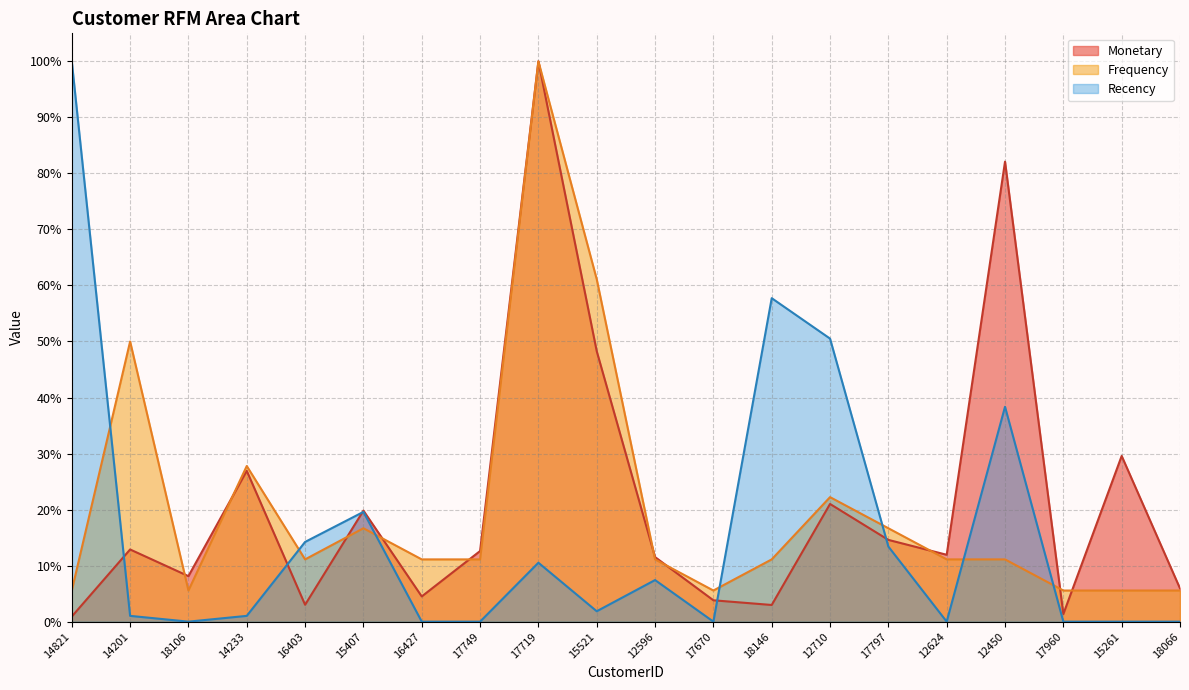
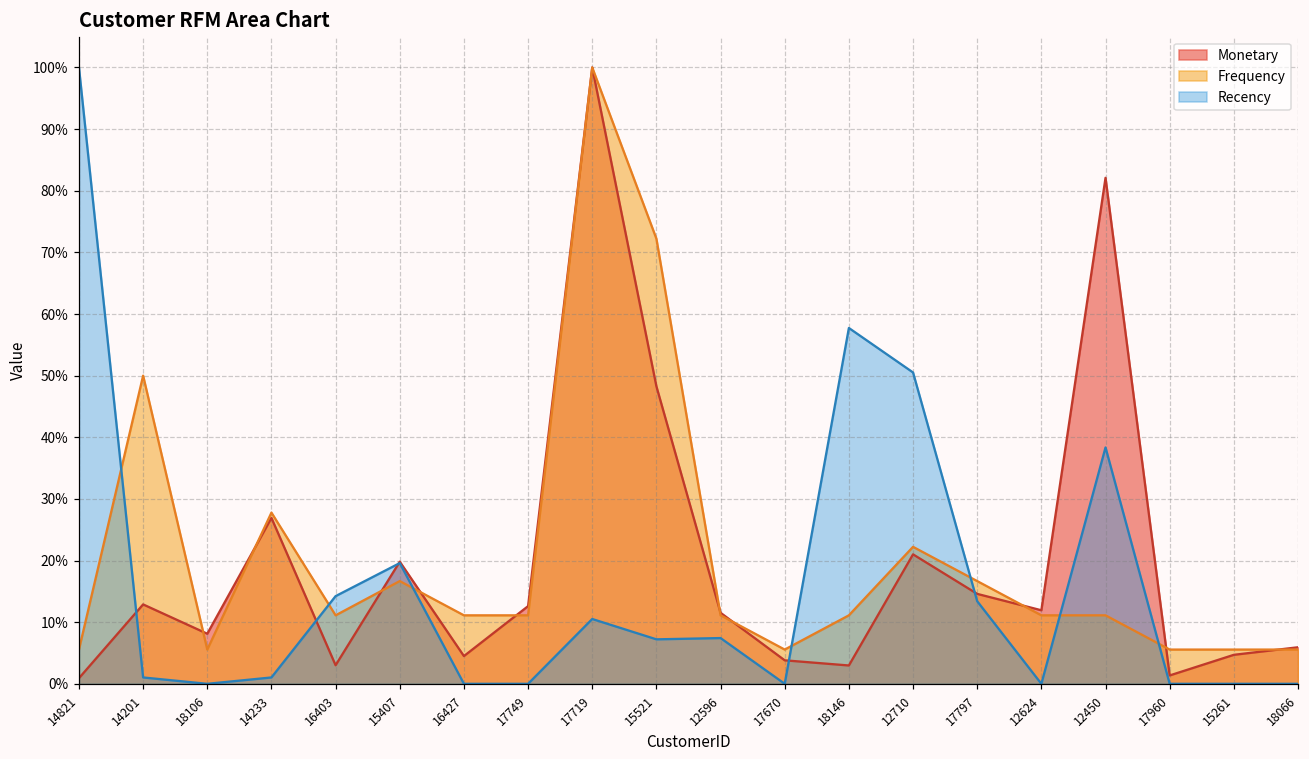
  {
    "Monetary": {
      "14821": "1%",
      "14201": "13%",
      "18106": "8%",
      "14233": "27%",
      "16403": "3%",
      "16427": "4%",
      "17749": "13%",
      "15521": "48%",
      "17670": "4%",
      "18146": "3%",
      "12710": "21%",
      "17797": "15%",
      "12624": "12%",
      "12450": "82%",
      "17960": "1%",
-     "15261": "30%"
+     "15261": "5%"
    },
    "Frequency": {
      "14821": "6%",
      "14201": "50%",
      "18106": "6%",
      "14233": "28%",
      "16403": "11%",
      "15407": "17%",
      "16427": "11%",
      "17749": "11%",
-     "15521": "61%",
+     "15521": "72%",
      "17670": "6%",
      "18146": "11%",
      "12710": "22%",
      "17797": "17%",
      "12624": "11%",
      "12450": "11%",
      "17960": "6%",
      "15261": "6%"
    },
    "Recency": {
      "14821": "100%",
      "14201": "1%",
      "18106": "0%",
      "14233": "1%",
      "16403": "14%",
      "16427": "0%",
      "17749": "0%",
      "17719": "11%",
-     "15521": "2%",
+     "15521": "7%",
      "12596": "7%",
      "17670": "0%",
      "18146": "58%",
      "12710": "51%",
      "17797": "13%",
      "12624": "0%",
      "12450": "38%",
      "17960": "0%",
      "15261": "0%",
      "18066": "0%"
    }
  }
